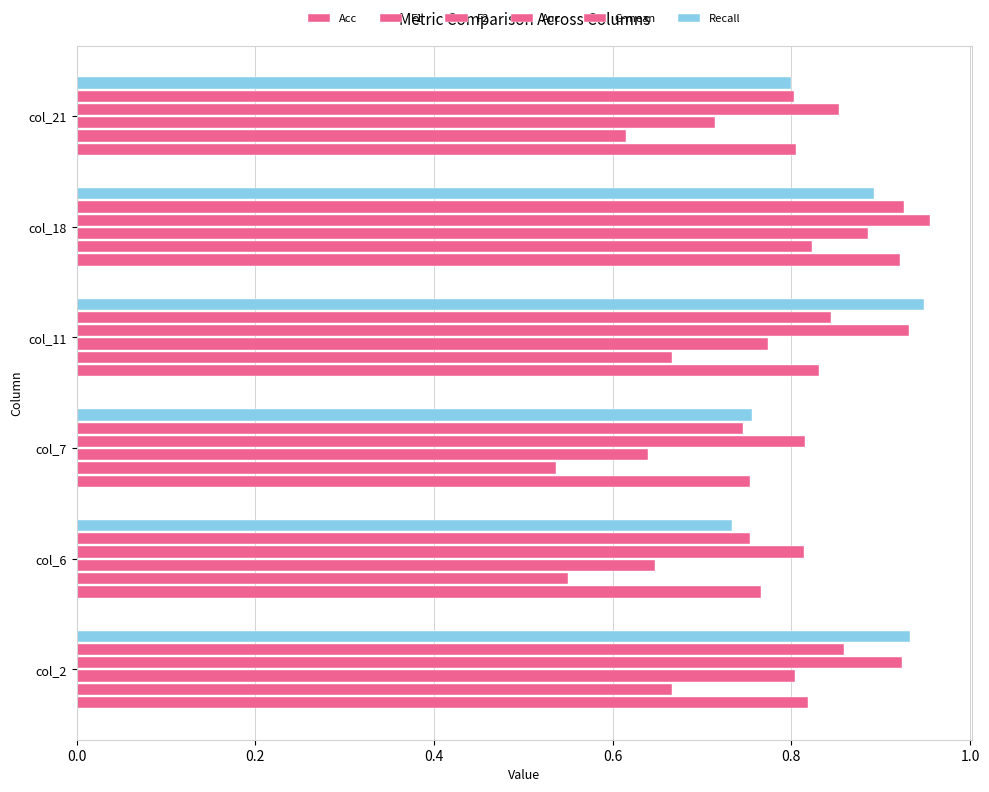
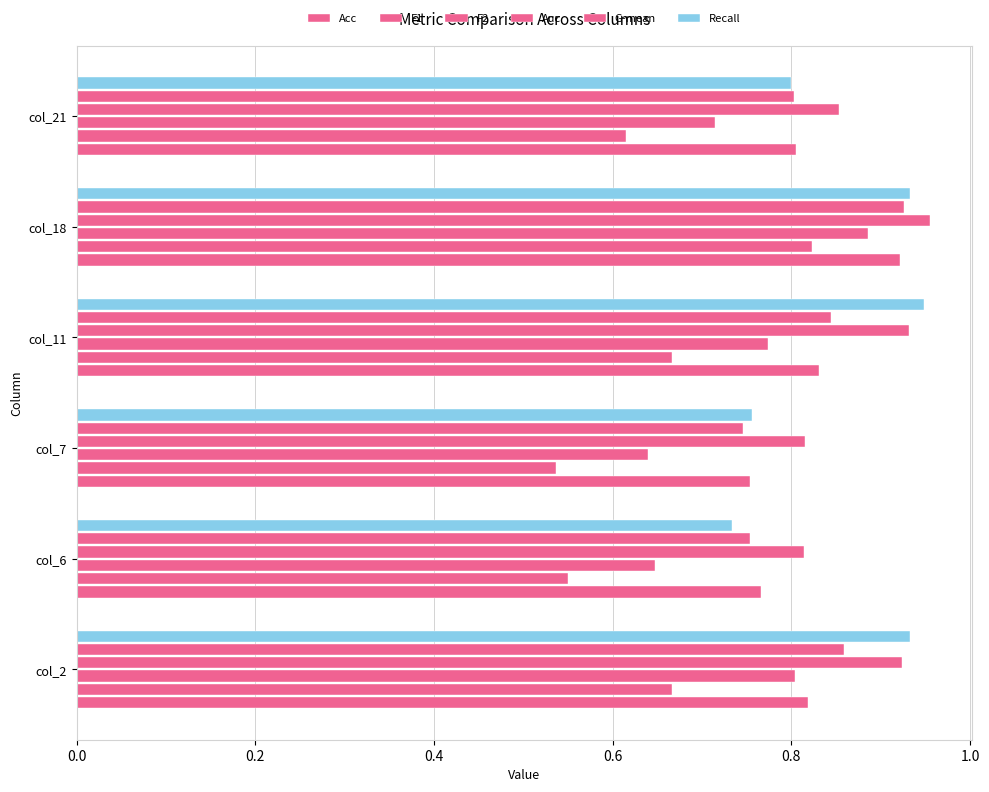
  {
    "Recall": {
      "col_21": 0.80,
-     "col_18": 0.89,
+     "col_18": 0.93,
      "col_11": 0.95,
      "col_7": 0.76,
      "col_6": 0.73,
      "col_2": 0.93
    }
  }
